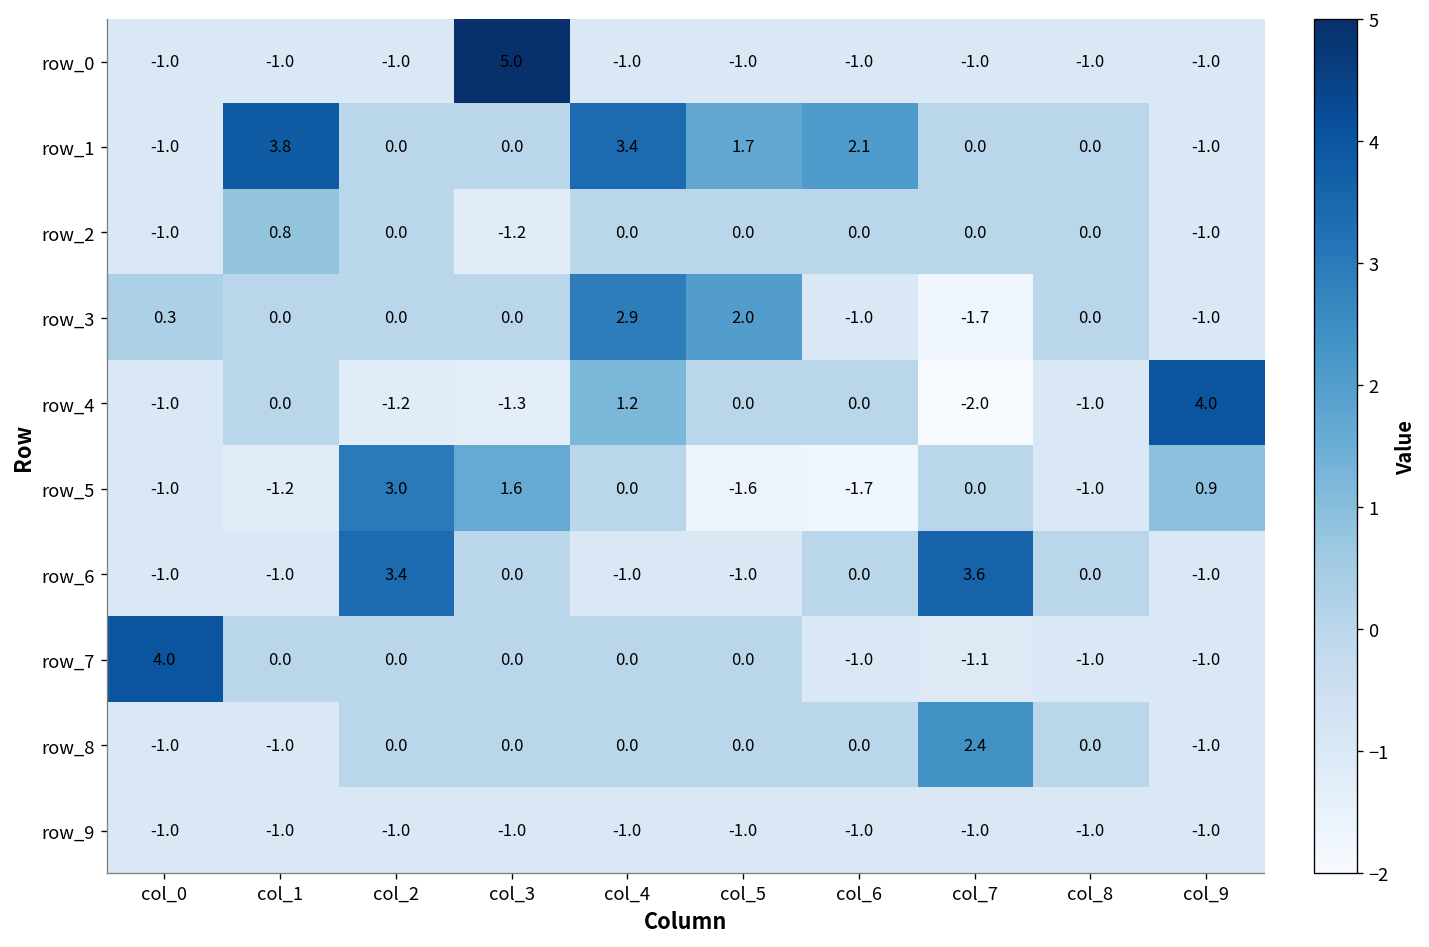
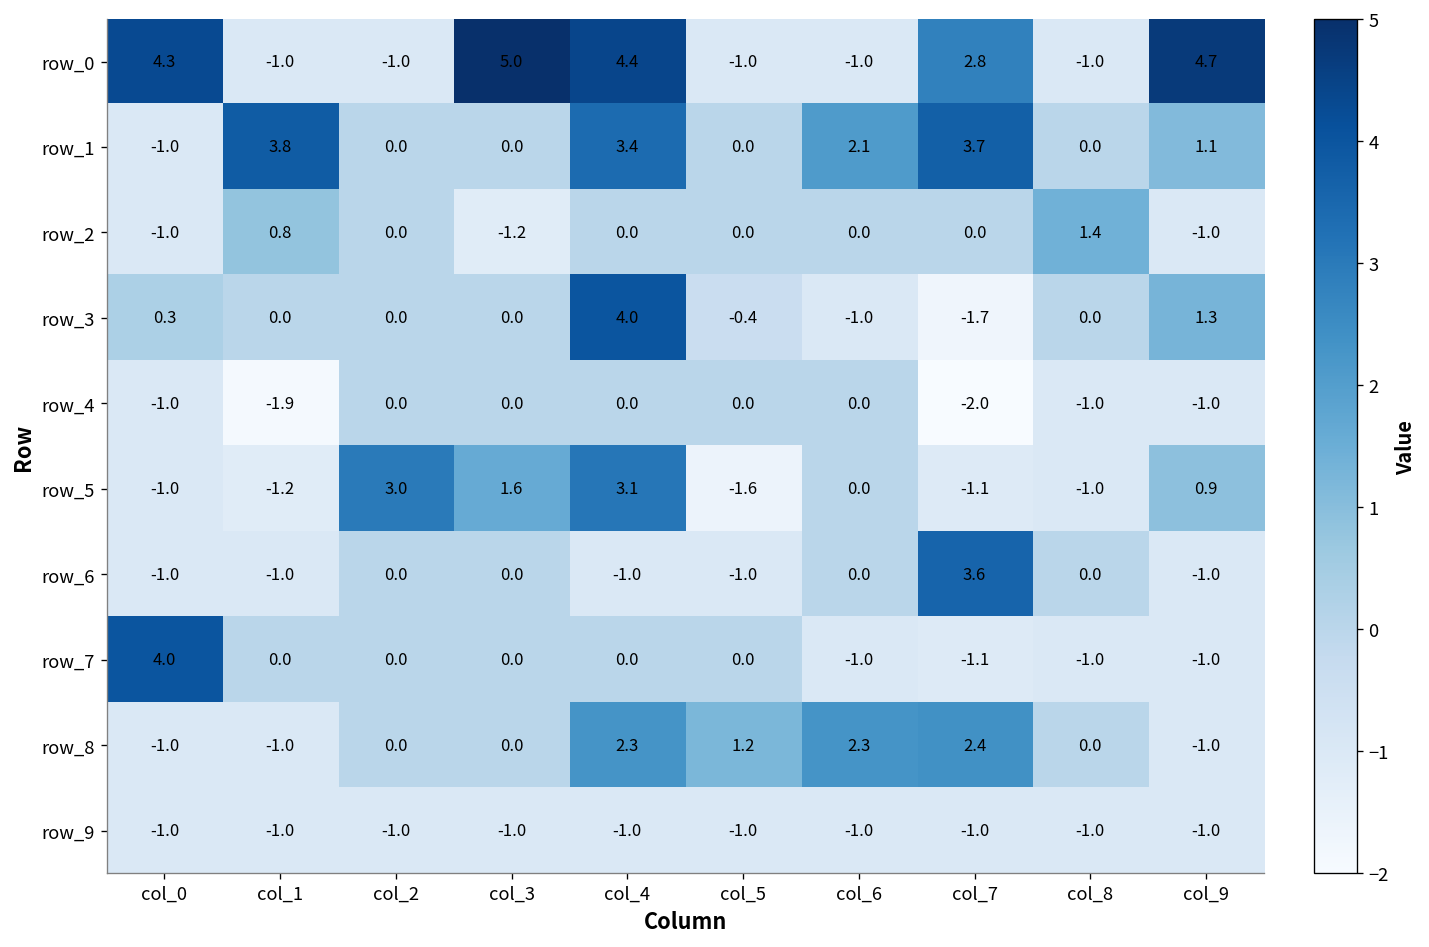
  {
    "row_0": {
-     "col_0": -1.0,
+     "col_0": 4.3,
      "col_1": -1.0,
      "col_2": -1.0,
      "col_3": 5.0,
-     "col_4": -1.0,
+     "col_4": 4.4,
      "col_5": -1.0,
      "col_6": -1.0,
-     "col_7": -1.0,
+     "col_7": 2.8,
      "col_8": -1.0,
-     "col_9": -1.0
+     "col_9": 4.7
    },
    "row_1": {
      "col_0": -1.0,
      "col_1": 3.8,
      "col_2": 0.0,
      "col_3": 0.0,
      "col_4": 3.4,
-     "col_5": 1.7,
+     "col_5": 0.0,
      "col_6": 2.1,
-     "col_7": 0.0,
+     "col_7": 3.7,
      "col_8": 0.0,
-     "col_9": -1.0
+     "col_9": 1.1
    },
    "row_2": {
      "col_0": -1.0,
      "col_1": 0.8,
      "col_2": 0.0,
      "col_3": -1.2,
      "col_4": 0.0,
      "col_5": 0.0,
      "col_6": 0.0,
      "col_7": 0.0,
-     "col_8": 0.0,
+     "col_8": 1.4,
      "col_9": -1.0
    },
    "row_3": {
      "col_0": 0.3,
      "col_1": 0.0,
      "col_2": 0.0,
      "col_3": 0.0,
-     "col_4": 2.9,
-     "col_5": 2.0,
+     "col_4": 4.0,
+     "col_5": -0.4,
      "col_6": -1.0,
      "col_7": -1.7,
      "col_8": 0.0,
-     "col_9": -1.0
+     "col_9": 1.3
    },
    "row_4": {
      "col_0": -1.0,
-     "col_1": 0.0,
-     "col_2": -1.2,
-     "col_3": -1.3,
-     "col_4": 1.2,
+     "col_1": -1.9,
+     "col_2": 0.0,
+     "col_3": 0.0,
+     "col_4": 0.0,
      "col_5": 0.0,
      "col_6": 0.0,
      "col_7": -2.0,
      "col_8": -1.0,
-     "col_9": 4.0
+     "col_9": -1.0
    },
    "row_5": {
      "col_0": -1.0,
      "col_1": -1.2,
      "col_2": 3.0,
      "col_3": 1.6,
-     "col_4": 0.0,
+     "col_4": 3.1,
      "col_5": -1.6,
-     "col_6": -1.7,
-     "col_7": 0.0,
+     "col_6": 0.0,
+     "col_7": -1.1,
      "col_8": -1.0,
      "col_9": 0.9
    },
    "row_6": {
      "col_0": -1.0,
      "col_1": -1.0,
-     "col_2": 3.4,
+     "col_2": 0.0,
      "col_3": 0.0,
      "col_4": -1.0,
      "col_5": -1.0,
      "col_6": 0.0,
      "col_7": 3.6,
      "col_8": 0.0,
      "col_9": -1.0
    },
    "row_7": {
      "col_0": 4.0,
      "col_1": 0.0,
      "col_2": 0.0,
      "col_3": 0.0,
      "col_4": 0.0,
      "col_5": 0.0,
      "col_6": -1.0,
      "col_7": -1.1,
      "col_8": -1.0,
      "col_9": -1.0
    },
    "row_8": {
      "col_0": -1.0,
      "col_1": -1.0,
      "col_2": 0.0,
      "col_3": 0.0,
-     "col_4": 0.0,
-     "col_5": 0.0,
-     "col_6": 0.0,
+     "col_4": 2.3,
+     "col_5": 1.2,
+     "col_6": 2.3,
      "col_7": 2.4,
      "col_8": 0.0,
      "col_9": -1.0
    },
    "row_9": {
      "col_0": -1.0,
      "col_1": -1.0,
      "col_2": -1.0,
      "col_3": -1.0,
      "col_4": -1.0,
      "col_5": -1.0,
      "col_6": -1.0,
      "col_7": -1.0,
      "col_8": -1.0,
      "col_9": -1.0
    }
  }
